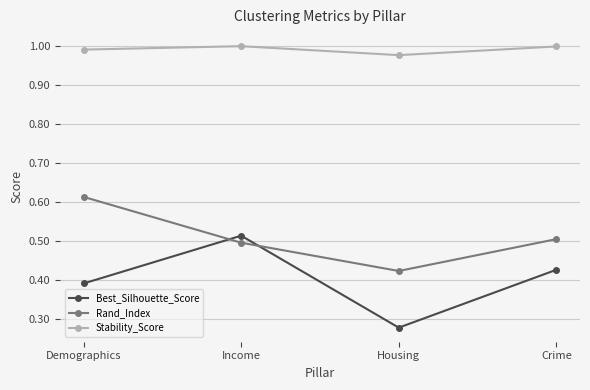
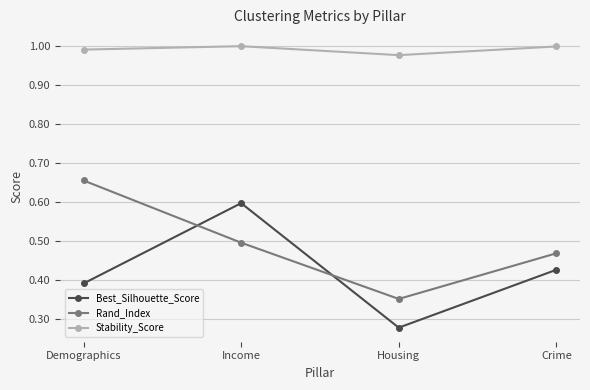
  {
    "Best_Silhouette_Score": {
      "Demographics": 0.39,
-     "Income": 0.51,
+     "Income": 0.60,
      "Housing": 0.28,
      "Crime": 0.43
    },
    "Rand_Index": {
-     "Demographics": 0.61,
+     "Demographics": 0.66,
      "Income": 0.50,
-     "Housing": 0.42,
-     "Crime": 0.51
+     "Housing": 0.35,
+     "Crime": 0.47
    },
    "Stability_Score": {
      "Demographics": 0.99,
      "Income": 1.00,
      "Housing": 0.98,
      "Crime": 1.00
    }
  }
